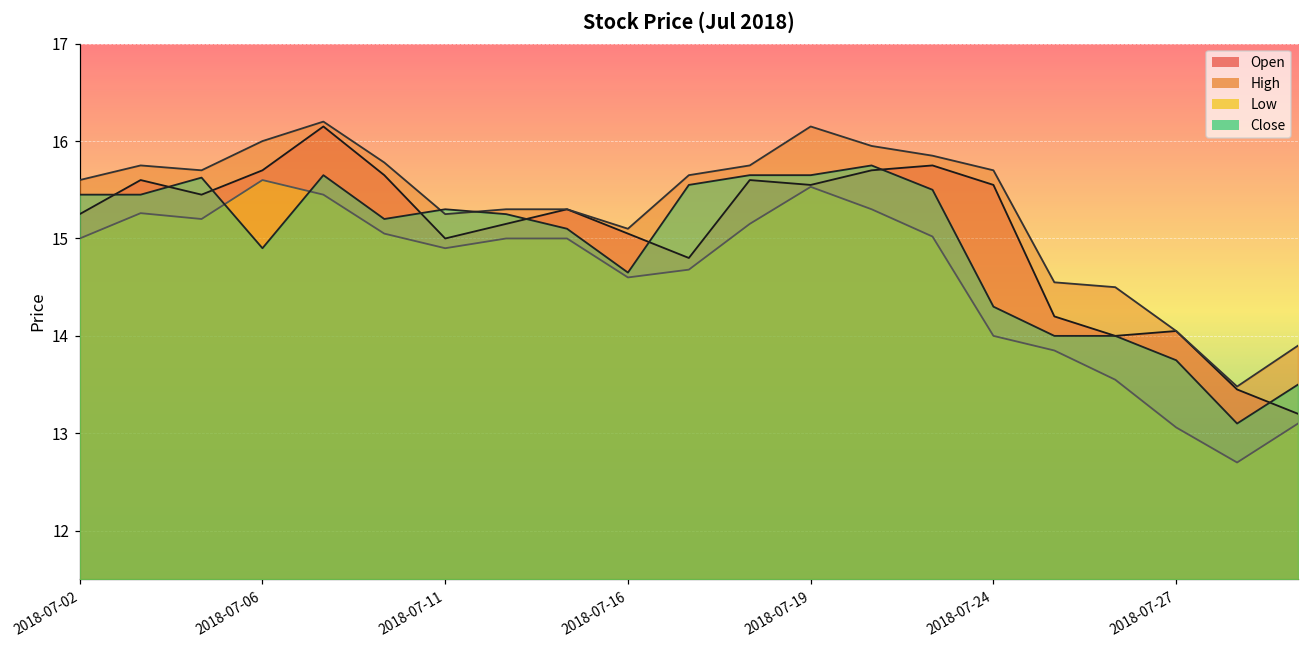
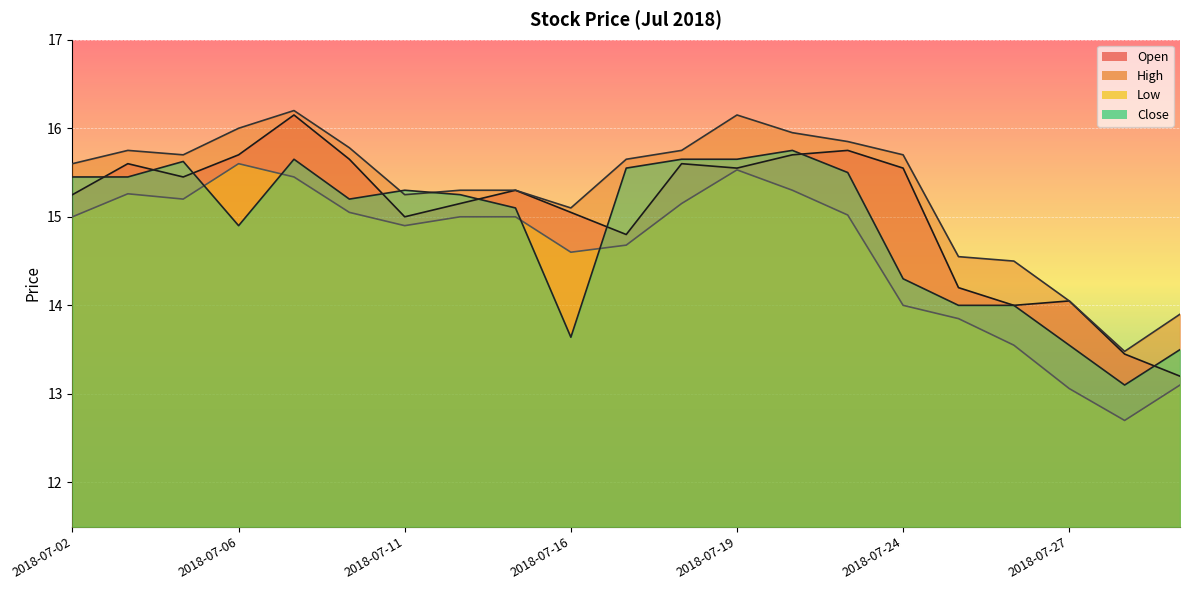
  {
    "Close": {
      "2018-07-02": 15.5,
      "2018-07-06": 14.9,
      "2018-07-11": 15.3,
-     "2018-07-16": 14.7,
+     "2018-07-16": 13.6,
      "2018-07-19": 15.7,
      "2018-07-24": 14.3,
-     "2018-07-27": 13.8
+     "2018-07-27": 13.6
    }
  }
